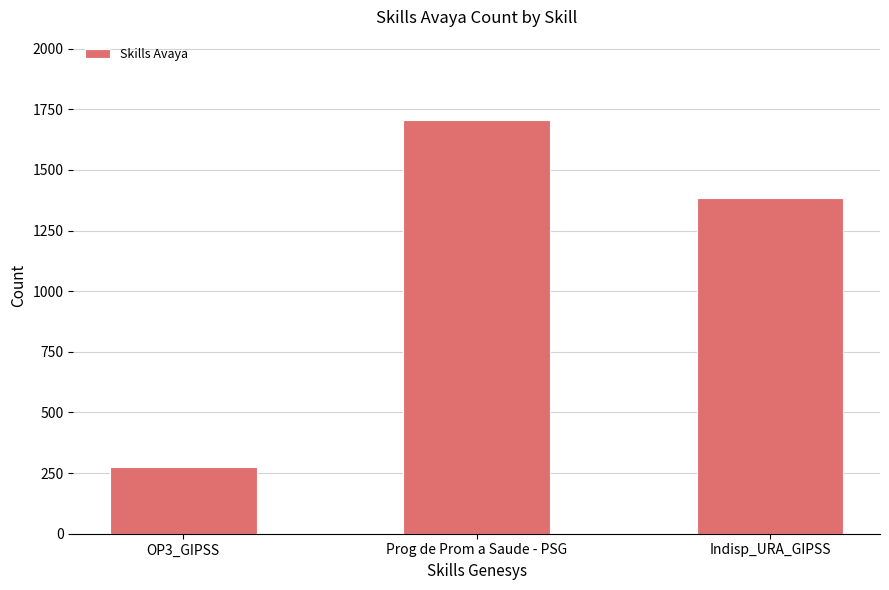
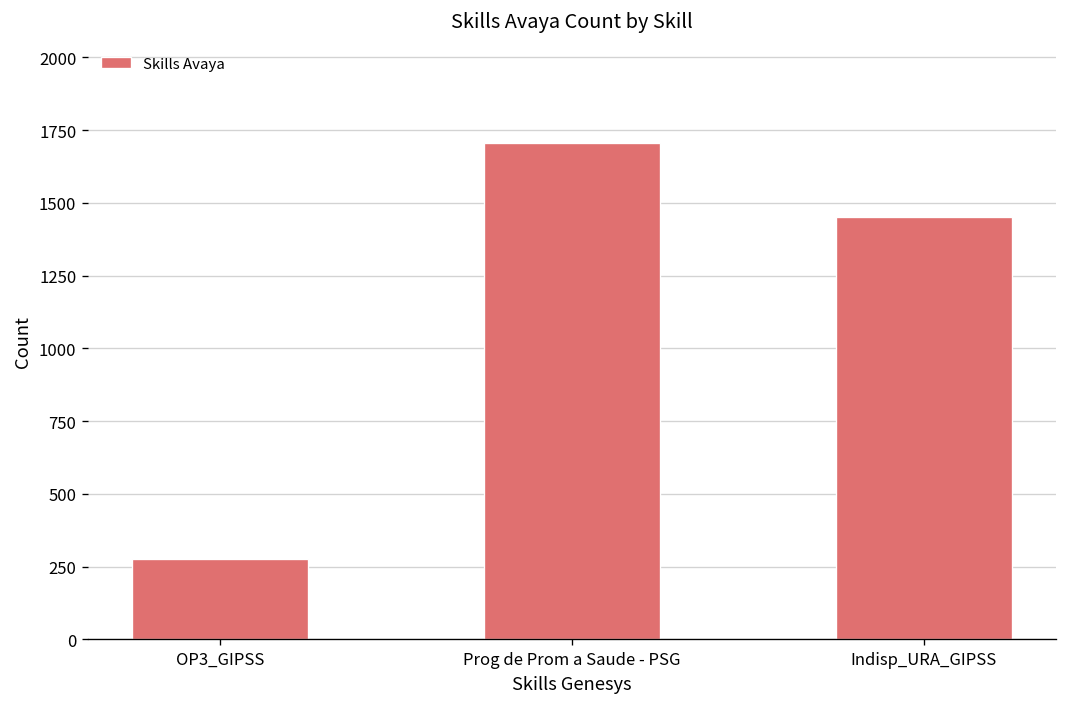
  {
    "OP3_GIPSS": 280,
    "Prog de Prom a Saude - PSG": 1710,
-   "Indisp_URA_GIPSS": 1380
+   "Indisp_URA_GIPSS": 1450
  }
